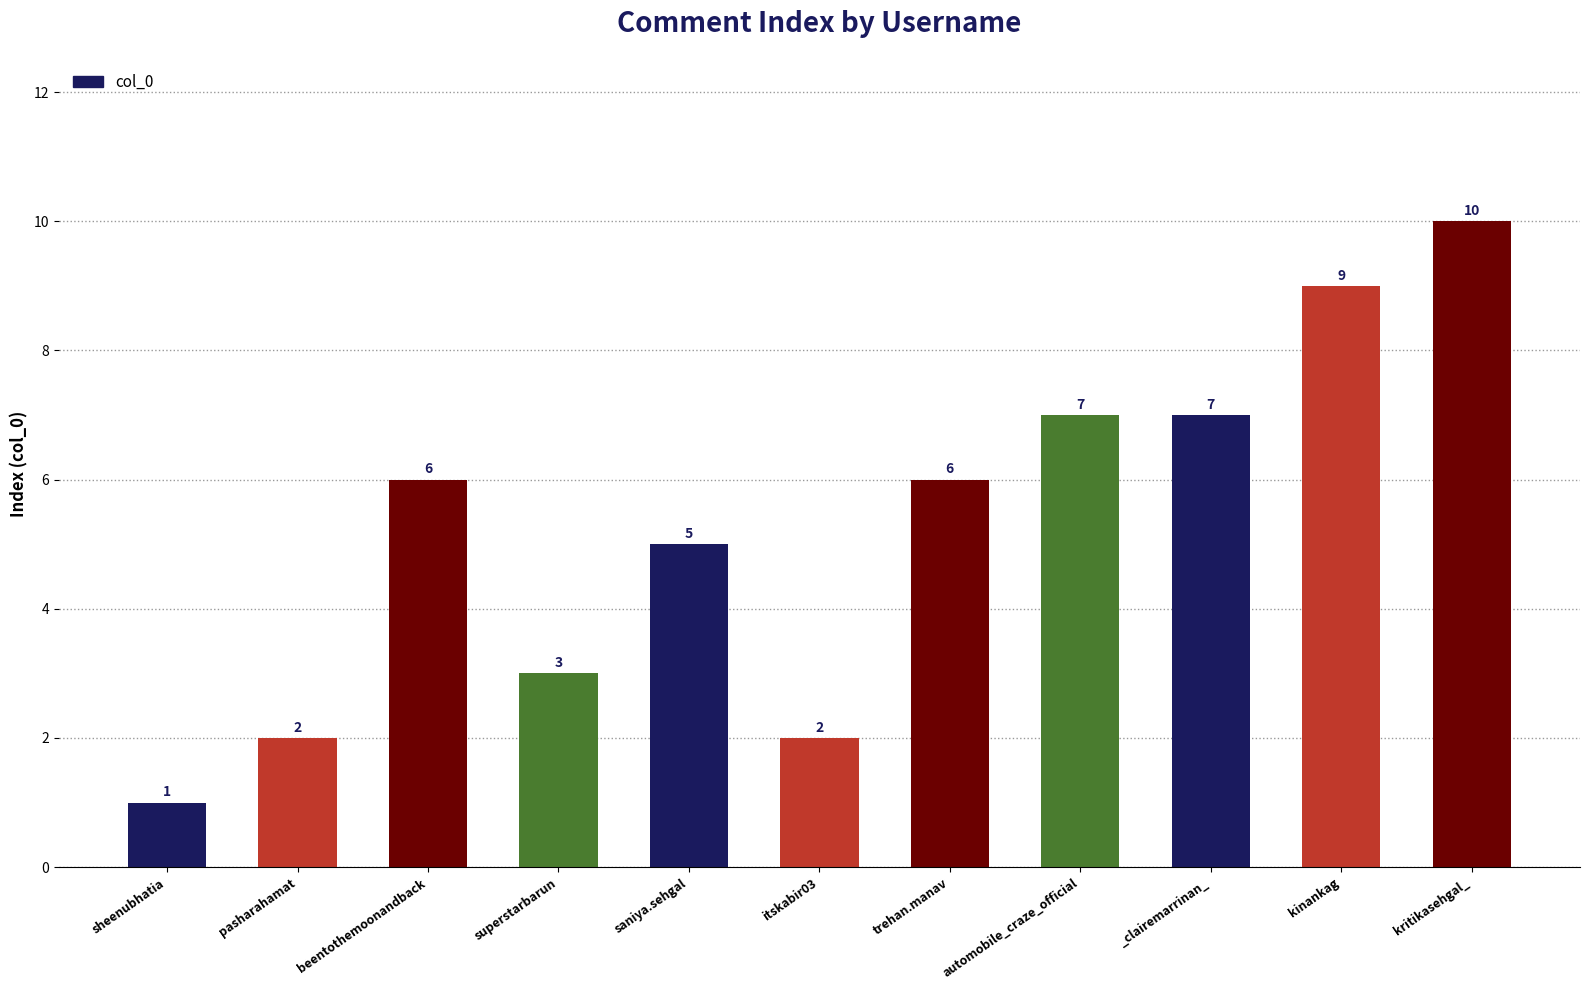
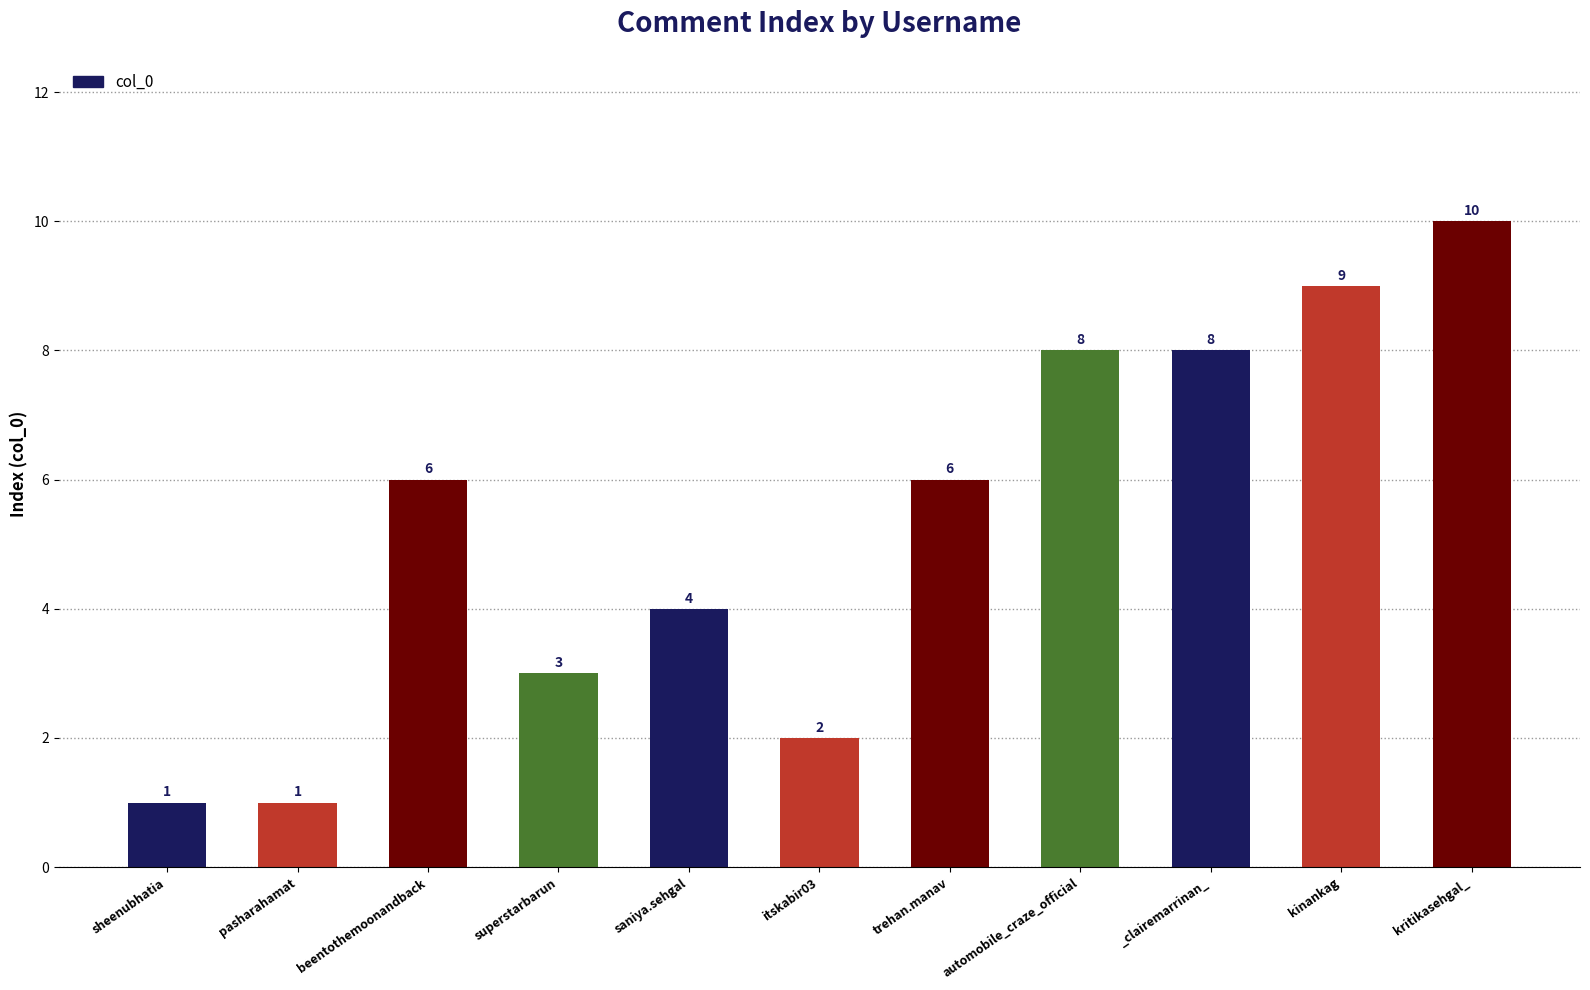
  {
    "sheenubhatia": 1,
-   "pasharahamat": 2,
+   "pasharahamat": 1,
    "beentothemoonandback": 6,
    "superstarbarun": 3,
-   "saniya.sehgal": 5,
+   "saniya.sehgal": 4,
    "itskabir03": 2,
    "trehan.manav": 6,
-   "automobile_craze_official": 7,
-   "_clairemarrinan_": 7,
+   "automobile_craze_official": 8,
+   "_clairemarrinan_": 8,
    "kinankag": 9,
    "kritikasehgal_": 10
  }
